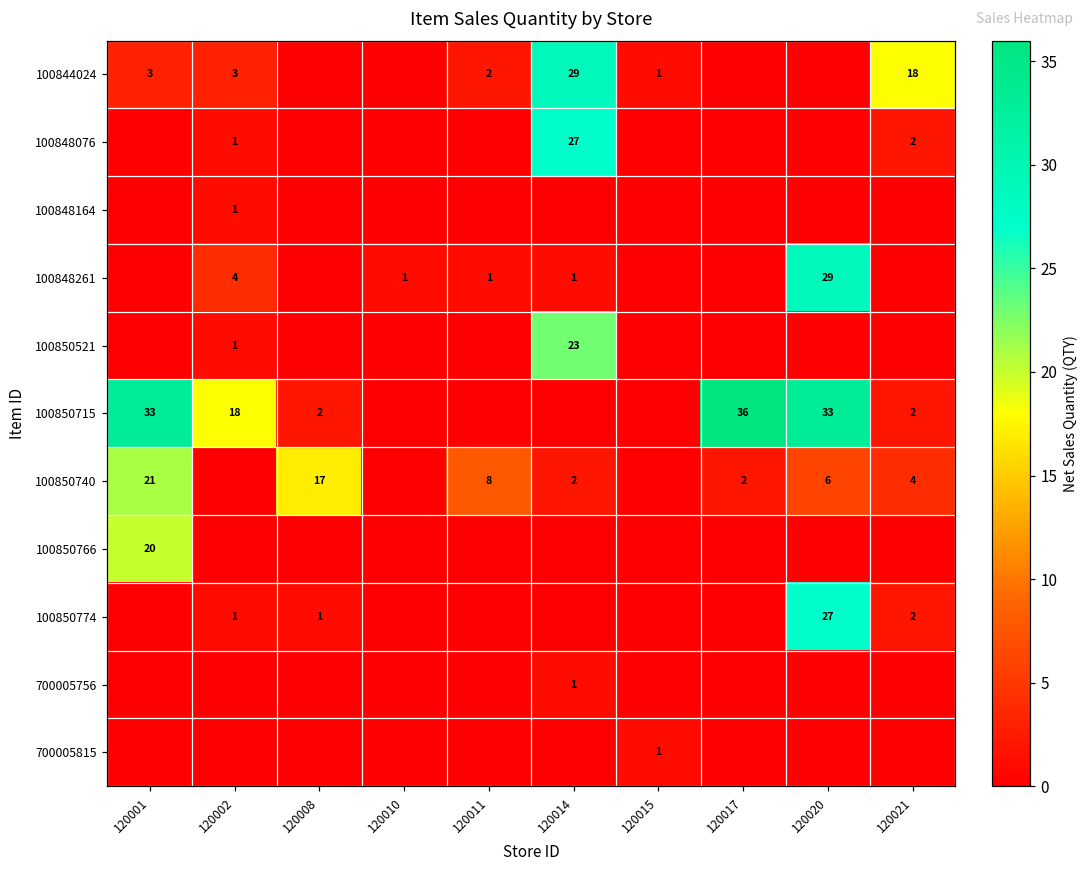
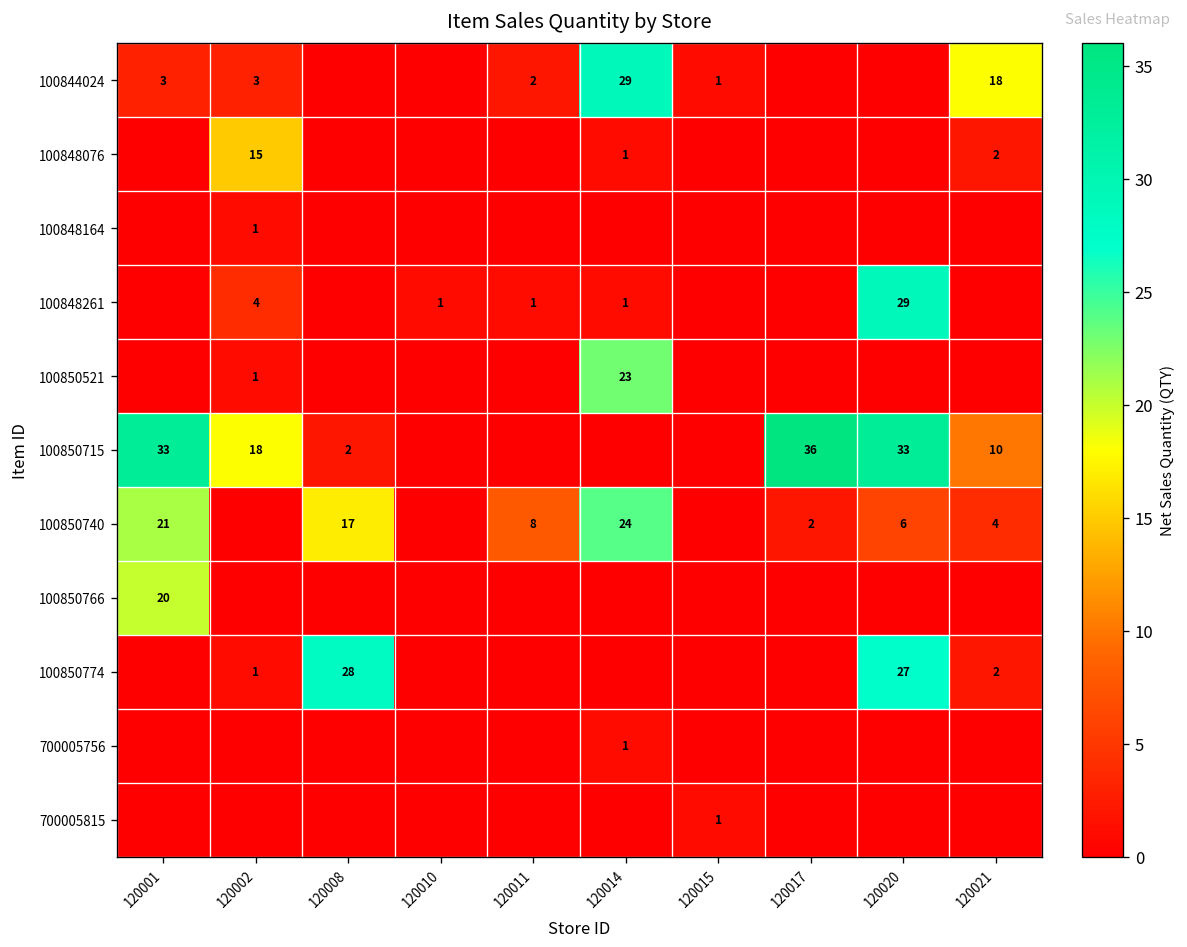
  {
    "100844024": {
      "120001": 3,
      "120002": 3,
      "120011": 2,
      "120014": 29,
      "120015": 1,
      "120021": 18
    },
    "100848076": {
-     "120002": 1,
-     "120014": 27,
+     "120002": 15,
+     "120014": 1,
      "120021": 2
    },
    "100848164": {
      "120002": 1
    },
    "100848261": {
      "120002": 4,
      "120010": 1,
      "120011": 1,
      "120014": 1,
      "120020": 29
    },
    "100850521": {
      "120002": 1,
      "120014": 23
    },
    "100850715": {
      "120001": 33,
      "120002": 18,
      "120008": 2,
      "120017": 36,
      "120020": 33,
-     "120021": 2
+     "120021": 10
    },
    "100850740": {
      "120001": 21,
      "120008": 17,
      "120011": 8,
-     "120014": 2,
+     "120014": 24,
      "120017": 2,
      "120020": 6,
      "120021": 4
    },
    "100850766": {
      "120001": 20
    },
    "100850774": {
      "120002": 1,
-     "120008": 1,
+     "120008": 28,
      "120020": 27,
      "120021": 2
    },
    "700005756": {
      "120014": 1
    },
    "700005815": {
      "120015": 1
    }
  }
